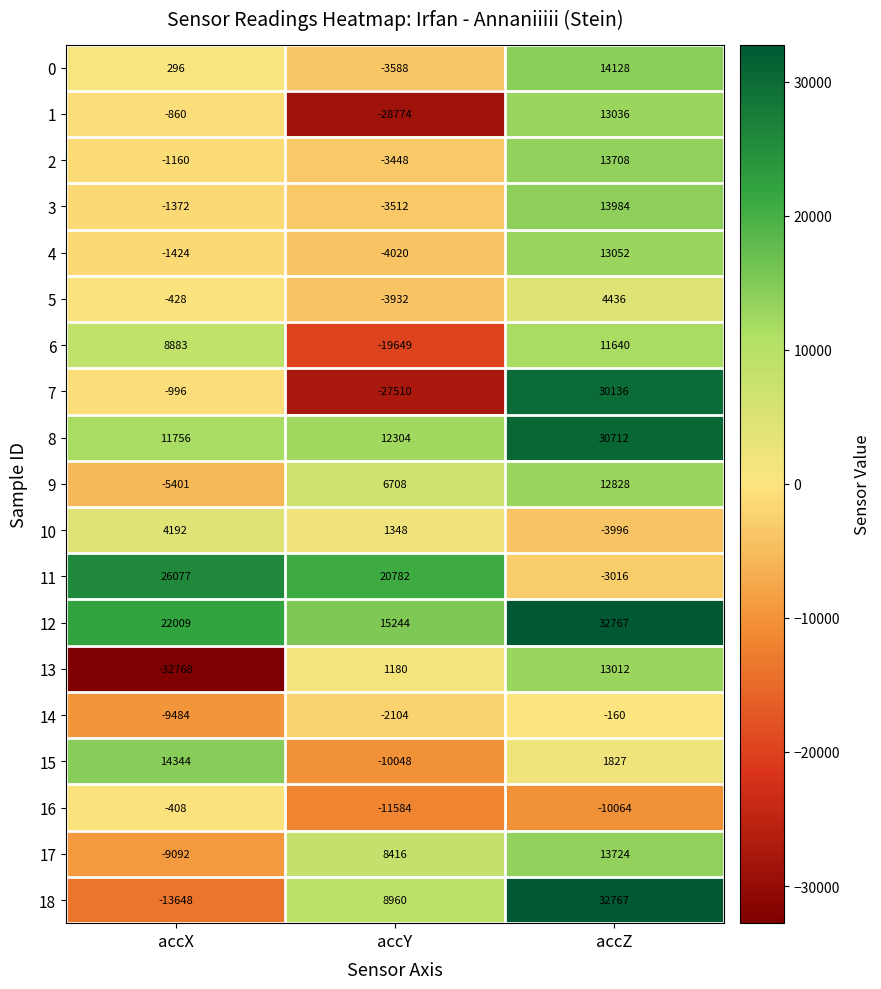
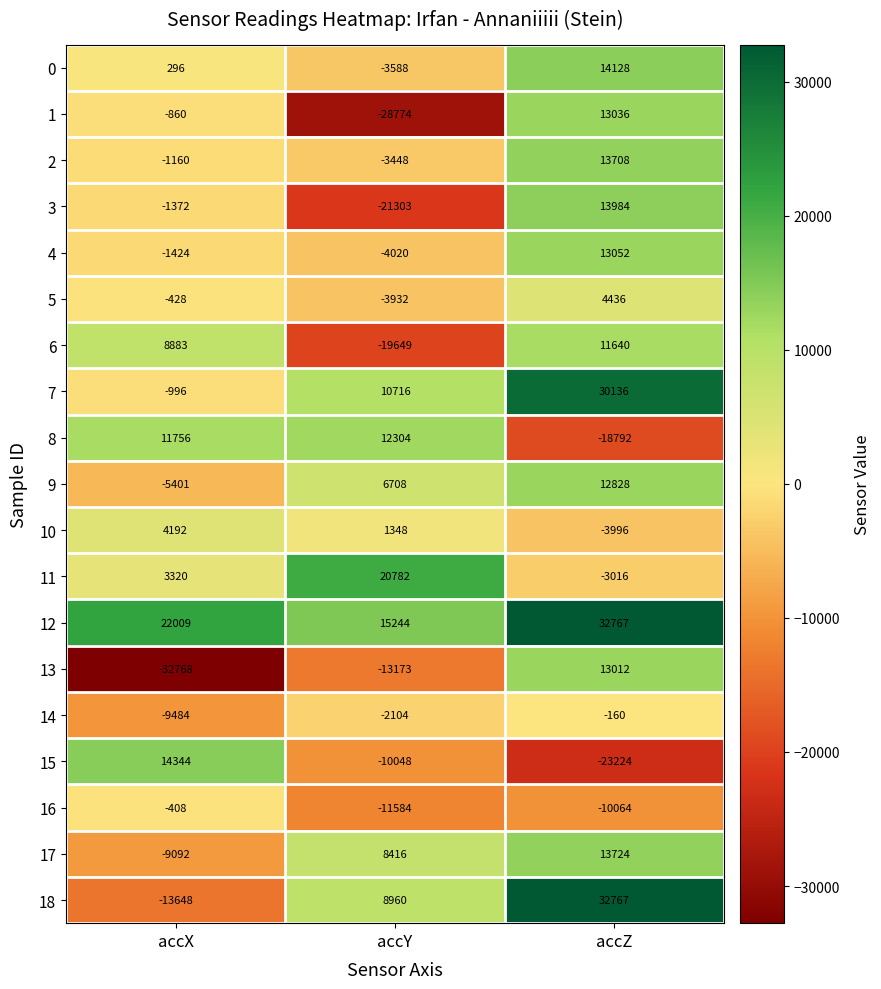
  {
    "0": {
      "accX": 296,
      "accY": -3588,
      "accZ": 14128
    },
    "1": {
      "accX": -860,
      "accY": -28774,
      "accZ": 13036
    },
    "2": {
      "accX": -1160,
      "accY": -3448,
      "accZ": 13708
    },
    "3": {
      "accX": -1372,
-     "accY": -3512,
+     "accY": -21303,
      "accZ": 13984
    },
    "4": {
      "accX": -1424,
      "accY": -4020,
      "accZ": 13052
    },
    "5": {
      "accX": -428,
      "accY": -3932,
      "accZ": 4436
    },
    "6": {
      "accX": 8883,
      "accY": -19649,
      "accZ": 11640
    },
    "7": {
      "accX": -996,
-     "accY": -27510,
+     "accY": 10716,
      "accZ": 30136
    },
    "8": {
      "accX": 11756,
      "accY": 12304,
-     "accZ": 30712
+     "accZ": -18792
    },
    "9": {
      "accX": -5401,
      "accY": 6708,
      "accZ": 12828
    },
    "10": {
      "accX": 4192,
      "accY": 1348,
      "accZ": -3996
    },
    "11": {
-     "accX": 26077,
+     "accX": 3320,
      "accY": 20782,
      "accZ": -3016
    },
    "12": {
      "accX": 22009,
      "accY": 15244,
      "accZ": 32767
    },
    "13": {
      "accX": -32768,
-     "accY": 1180,
+     "accY": -13173,
      "accZ": 13012
    },
    "14": {
      "accX": -9484,
      "accY": -2104,
      "accZ": -160
    },
    "15": {
      "accX": 14344,
      "accY": -10048,
-     "accZ": 1827
+     "accZ": -23224
    },
    "16": {
      "accX": -408,
      "accY": -11584,
      "accZ": -10064
    },
    "17": {
      "accX": -9092,
      "accY": 8416,
      "accZ": 13724
    },
    "18": {
      "accX": -13648,
      "accY": 8960,
      "accZ": 32767
    }
  }
